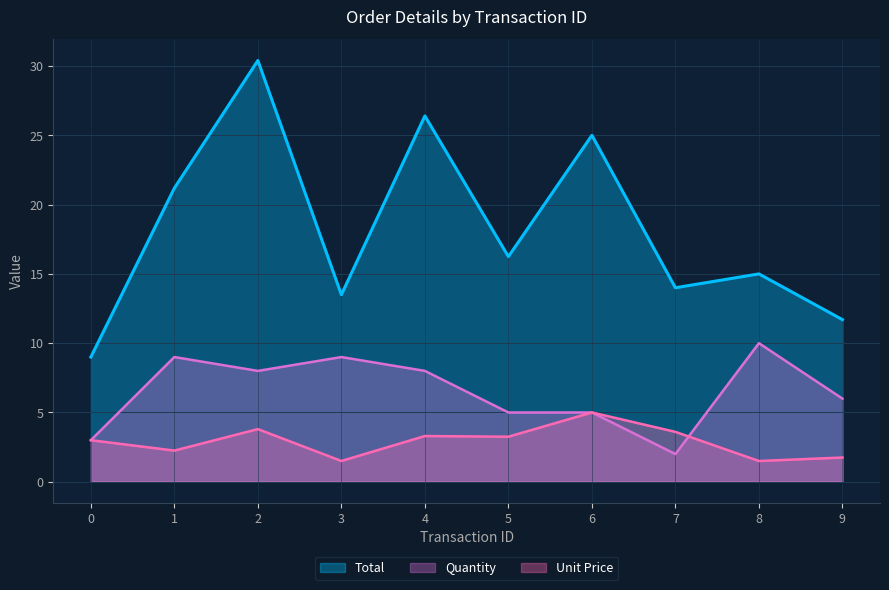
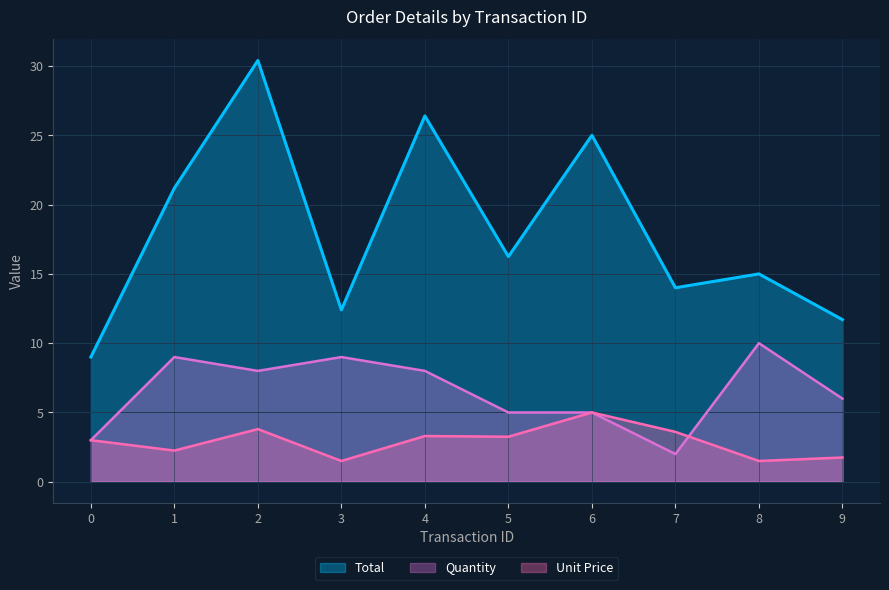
  {
    "Total": {
      "0": 9.0,
      "1": 21.2,
      "2": 30.4,
-     "3": 13.5,
+     "3": 12.4,
      "4": 26.4,
      "5": 16.3,
      "6": 25.0,
      "7": 14.0,
      "8": 15.0,
      "9": 11.7
    }
  }
